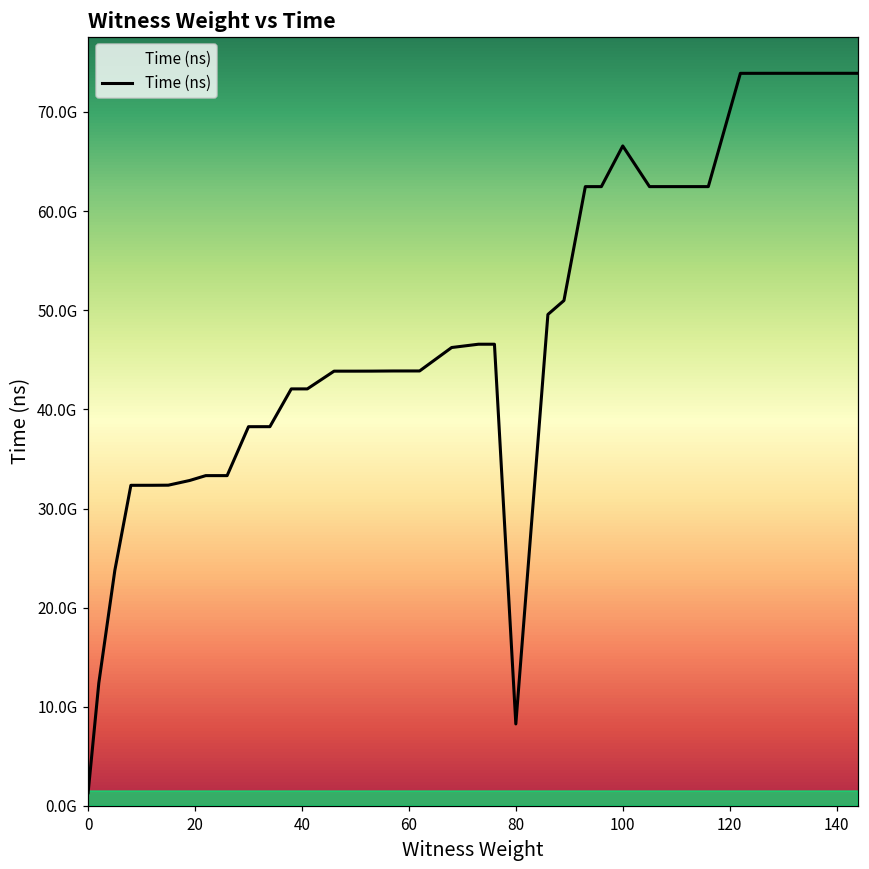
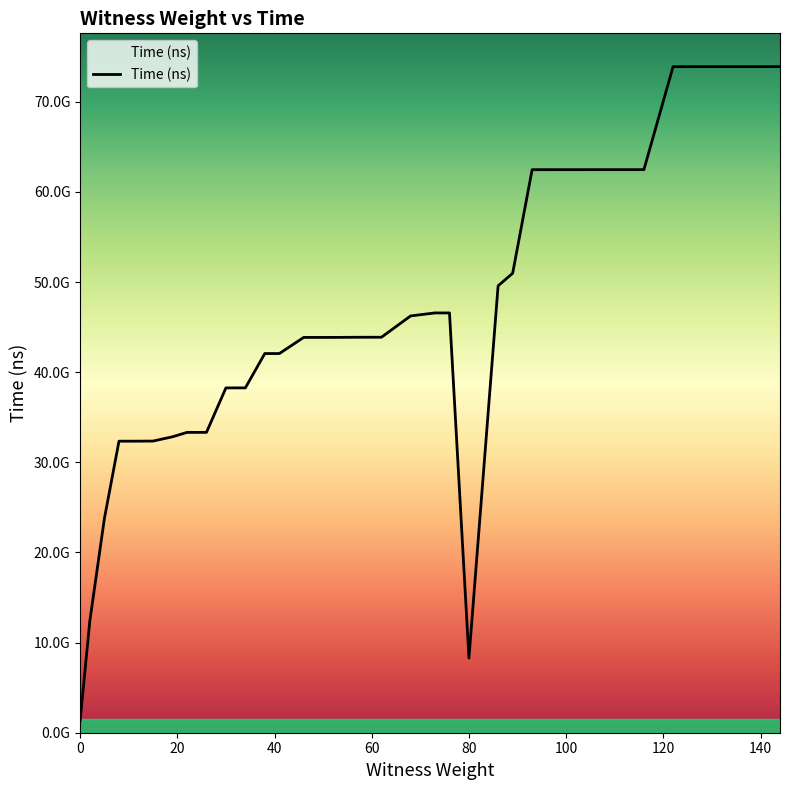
  {
    "80": 8000000000,
-   "100": 67000000000
+   "100": 62000000000
  }
